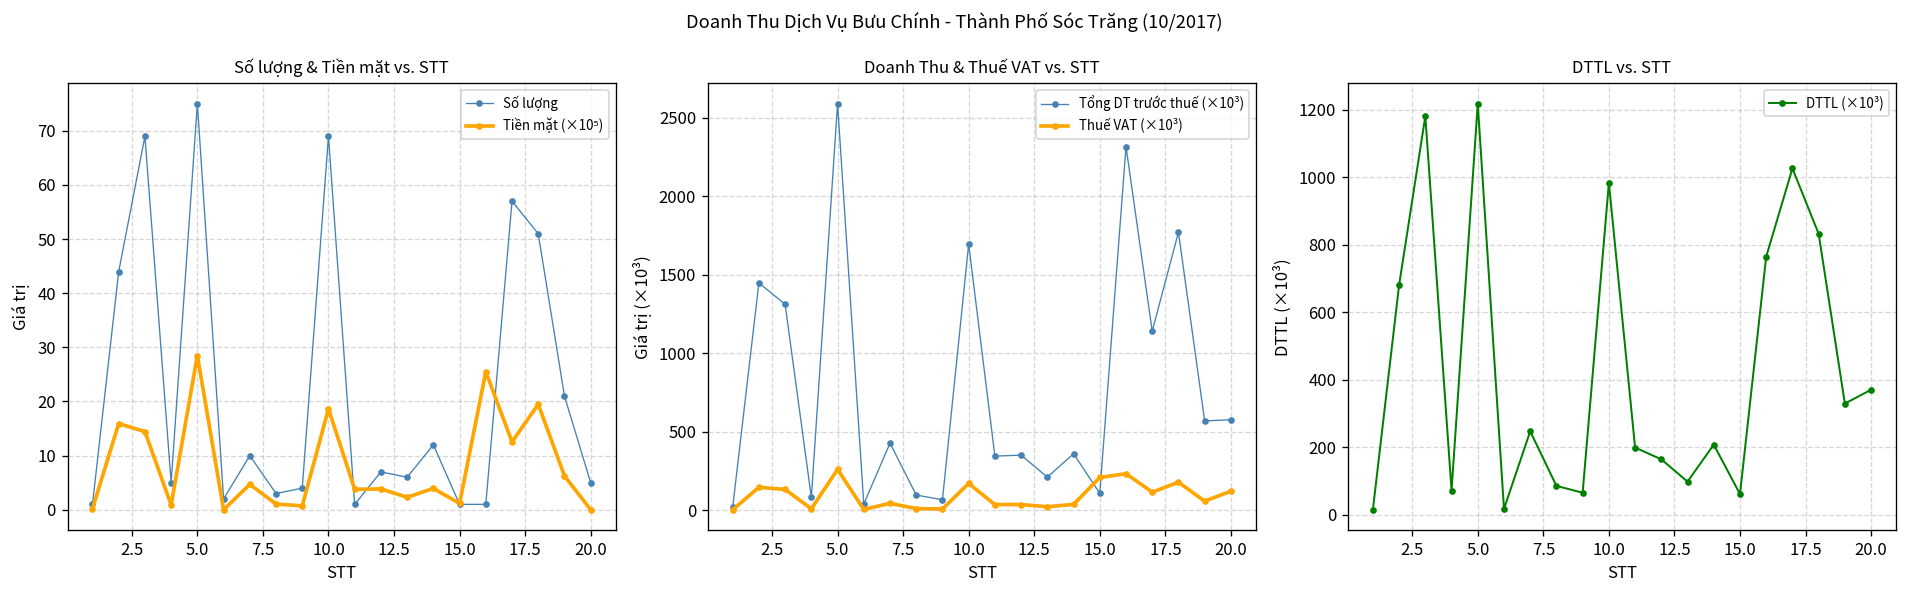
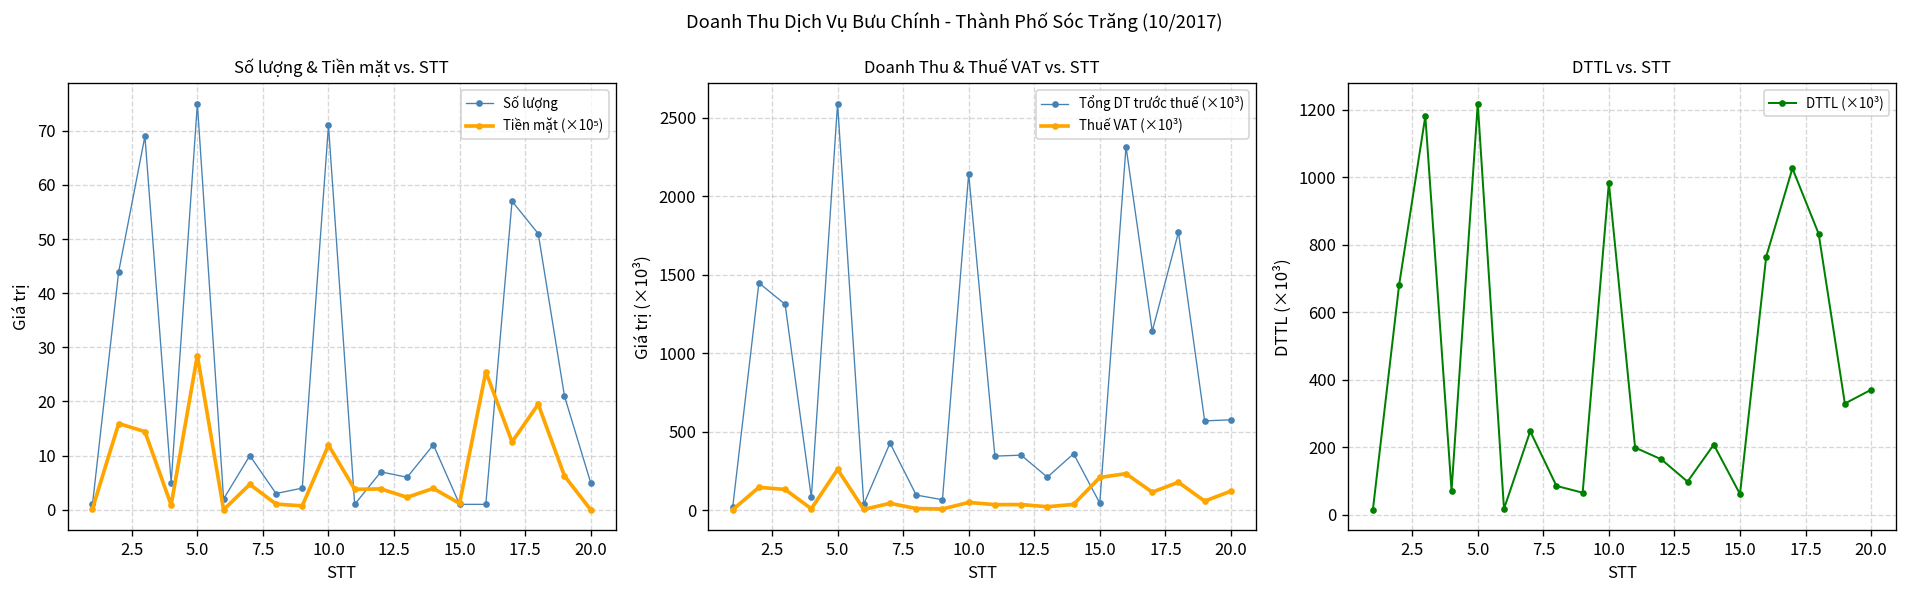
  {
    "Số lượng & Tiền mặt vs. STT": {
      "Số lượng": {
        "5.0": 75,
-       "10.0": 69,
+       "10.0": 71,
        "20.0": 5
      },
      "Tiền mặt (×10⁵)": {
        "5.0": 28,
-       "10.0": 19,
+       "10.0": 12,
        "20.0": 0
      }
    },
    "Doanh Thu & Thuế VAT vs. STT": {
      "Tổng DT trước thuế (×10³)": {
        "5.0": 2590,
-       "10.0": 1690,
-       "15.0": 110,
+       "10.0": 2140,
+       "15.0": 40,
        "20.0": 580
      },
      "Thuế VAT (×10³)": {
        "5.0": 260,
-       "10.0": 170,
+       "10.0": 50,
        "15.0": 210,
        "20.0": 120
      }
    },
    "DTTL vs. STT": {
      "5.0": 1220,
      "10.0": 980,
      "15.0": 60,
      "20.0": 370
    }
  }
